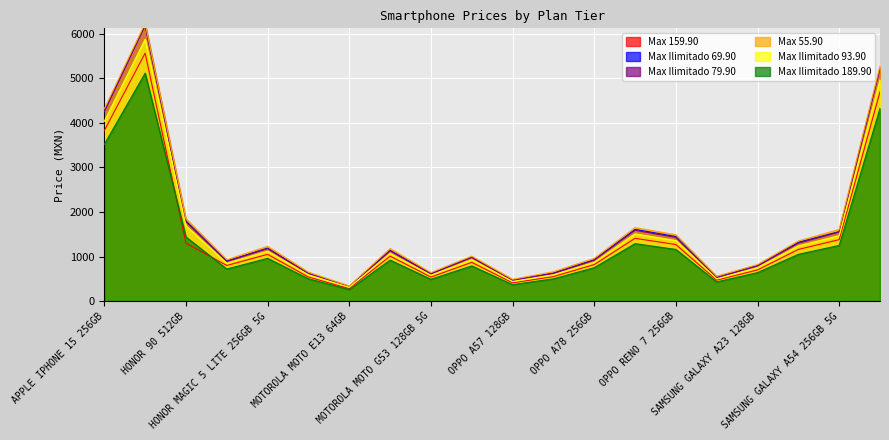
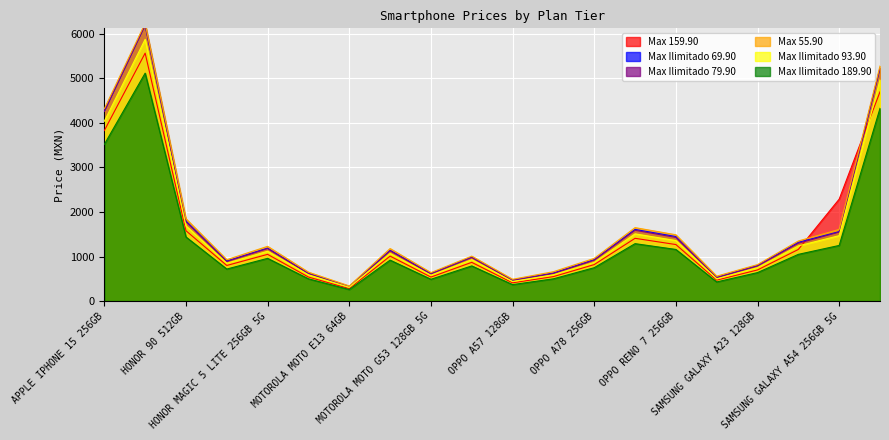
  {
    "Max 159.90": {
      "APPLE IPHONE 15 256GB": 3800,
-     "HONOR 90 512GB": 1300,
+     "HONOR 90 512GB": 1600,
      "HONOR MAGIC 5 LITE 256GB 5G": 1000,
      "OPPO RENO 7 256GB": 1300,
-     "SAMSUNG GALAXY A54 256GB 5G": 1400
+     "SAMSUNG GALAXY A54 256GB 5G": 2300
    },
    "Max 55.90": {
      "APPLE IPHONE 15 256GB": 4300
    },
    "Max Ilimitado 93.90": {
      "APPLE IPHONE 15 256GB": 4000,
      "HONOR 90 512GB": 1700,
      "HONOR MAGIC 5 LITE 256GB 5G": 1100,
      "OPPO RENO 7 256GB": 1400,
      "SAMSUNG GALAXY A54 256GB 5G": 1500
    },
    "Max Ilimitado 189.90": {
      "APPLE IPHONE 15 256GB": 3500,
      "HONOR 90 512GB": 1400,
      "HONOR MAGIC 5 LITE 256GB 5G": 1000,
      "OPPO A78 256GB": 700,
      "OPPO RENO 7 256GB": 1200,
      "SAMSUNG GALAXY A23 128GB": 600,
      "SAMSUNG GALAXY A54 256GB 5G": 1200
    }
  }
